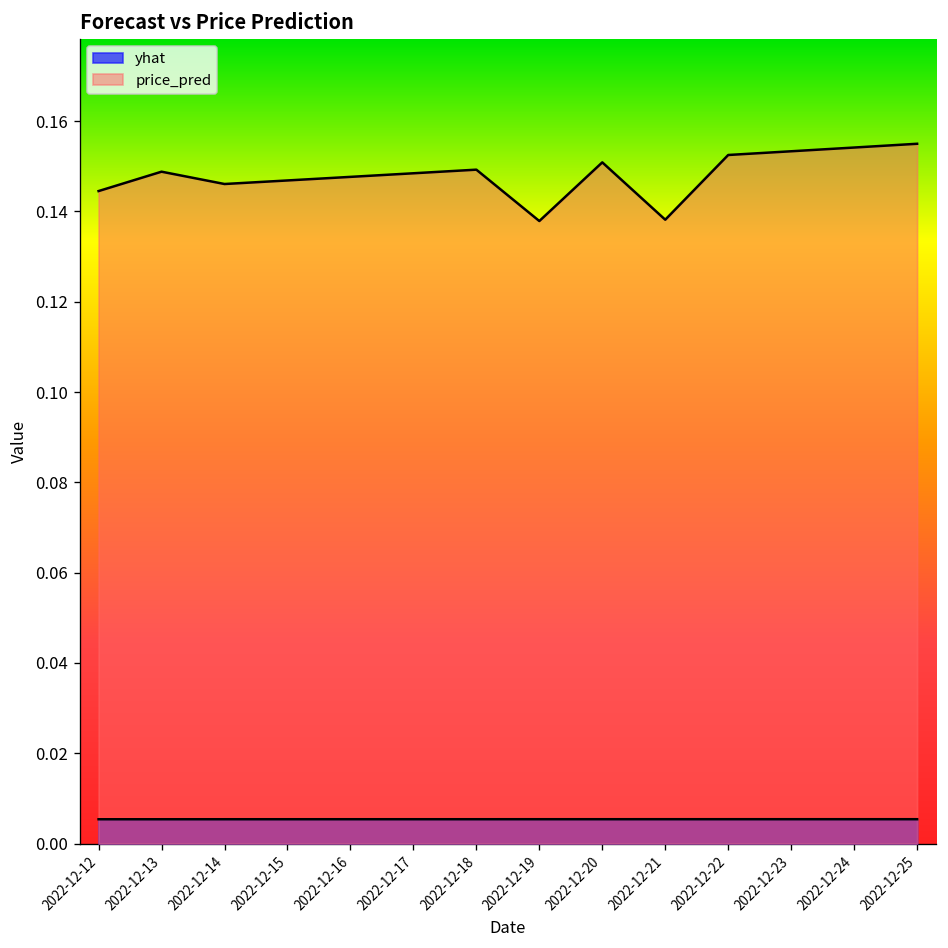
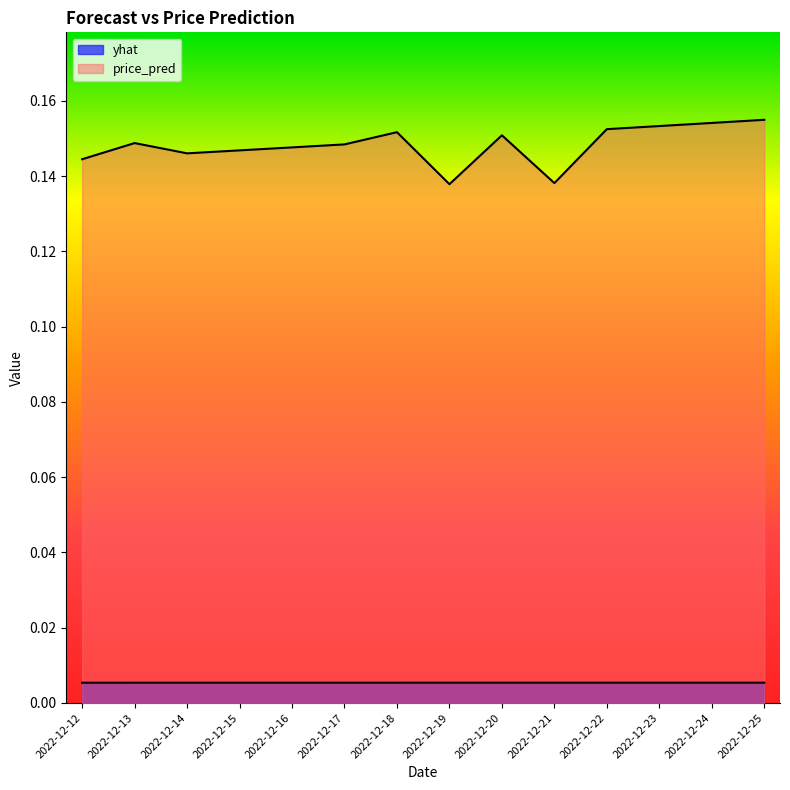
  {
    "yhat": {
      "2022-12-12": 0.005,
      "2022-12-13": 0.005,
      "2022-12-14": 0.005,
      "2022-12-15": 0.005,
      "2022-12-16": 0.005,
      "2022-12-17": 0.005,
      "2022-12-18": 0.005,
      "2022-12-19": 0.005,
      "2022-12-20": 0.005,
      "2022-12-21": 0.005,
      "2022-12-22": 0.005,
      "2022-12-23": 0.005,
      "2022-12-24": 0.005,
      "2022-12-25": 0.005
    },
    "price_pred": {
      "2022-12-12": 0.144,
      "2022-12-13": 0.149,
      "2022-12-14": 0.146,
      "2022-12-15": 0.147,
      "2022-12-16": 0.148,
      "2022-12-17": 0.148,
-     "2022-12-18": 0.149,
+     "2022-12-18": 0.152,
      "2022-12-19": 0.138,
      "2022-12-20": 0.151,
      "2022-12-21": 0.138,
      "2022-12-22": 0.152,
      "2022-12-23": 0.153,
      "2022-12-24": 0.154,
      "2022-12-25": 0.155
    }
  }
